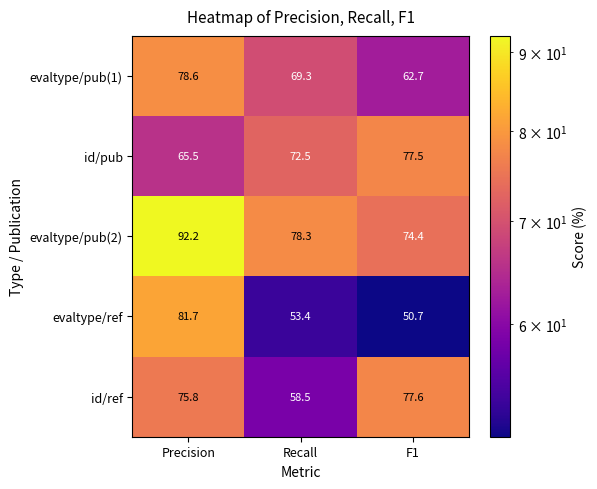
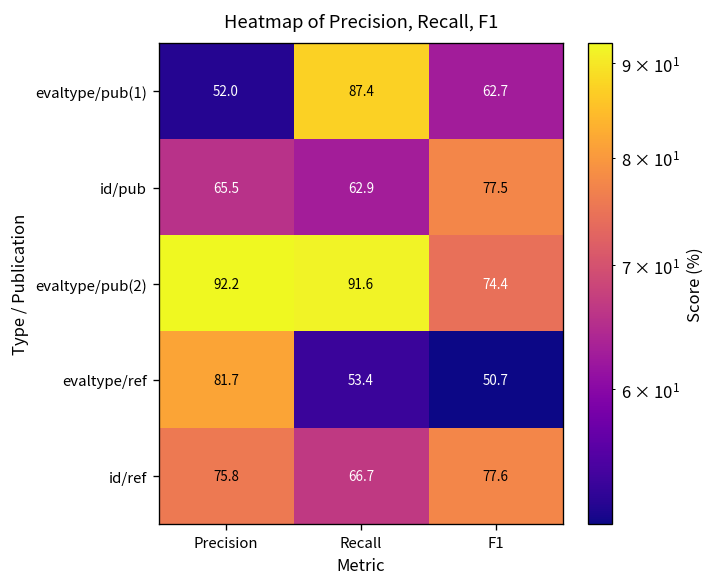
  {
    "evaltype/pub(1)": {
-     "Precision": 78.6,
-     "Recall": 69.3,
+     "Precision": 52.0,
+     "Recall": 87.4,
      "F1": 62.7
    },
    "id/pub": {
      "Precision": 65.5,
-     "Recall": 72.5,
+     "Recall": 62.9,
      "F1": 77.5
    },
    "evaltype/pub(2)": {
      "Precision": 92.2,
-     "Recall": 78.3,
+     "Recall": 91.6,
      "F1": 74.4
    },
    "evaltype/ref": {
      "Precision": 81.7,
      "Recall": 53.4,
      "F1": 50.7
    },
    "id/ref": {
      "Precision": 75.8,
-     "Recall": 58.5,
+     "Recall": 66.7,
      "F1": 77.6
    }
  }
